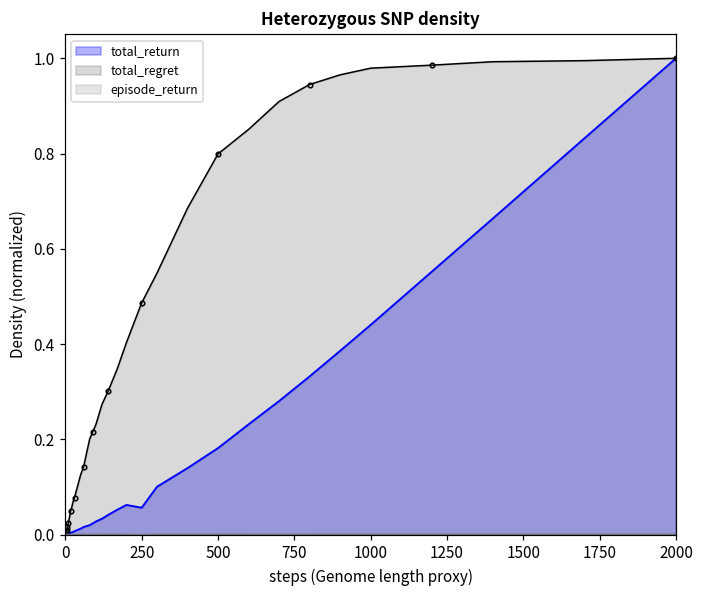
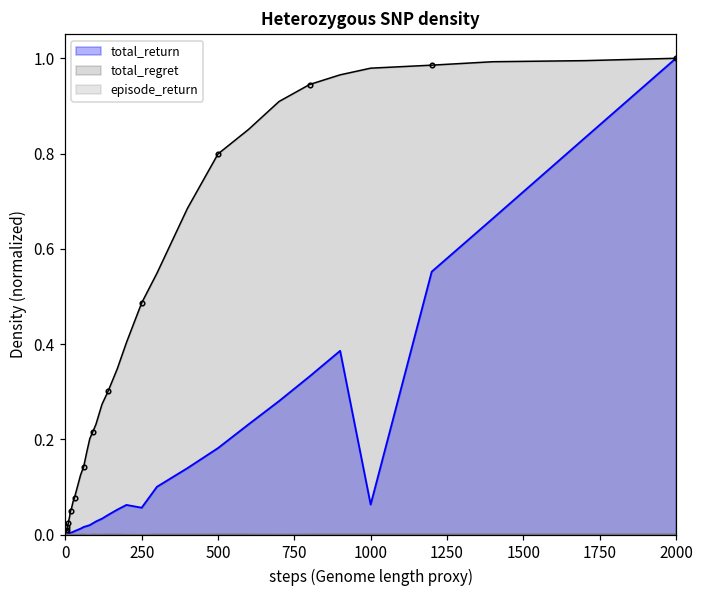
  {
    "total_return": {
      "250": 0.06,
      "500": 0.18,
-     "1000": 0.44
+     "1000": 0.06
    }
  }
